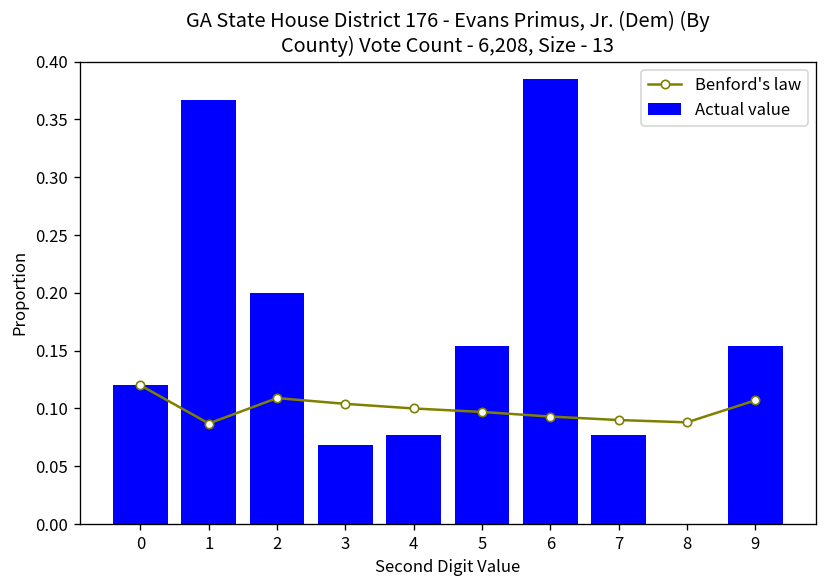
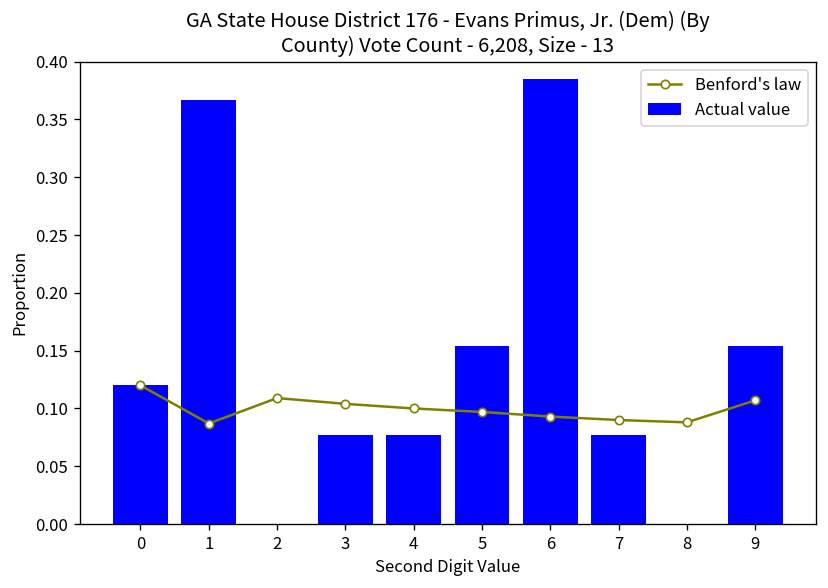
  {
    "Benford's law": {
      "0": 0.12,
      "1": 0.09,
      "2": 0.11,
      "3": 0.10,
      "4": 0.10,
      "5": 0.10,
      "6": 0.09,
      "7": 0.09,
      "8": 0.09,
      "9": 0.11
    },
    "Actual value": {
      "0": 0.12,
      "1": 0.37,
-     "2": 0.2,
-     "3": 0.07,
+     "2": 0.0,
+     "3": 0.08,
      "4": 0.08,
      "5": 0.15,
      "6": 0.39,
      "7": 0.08,
      "8": 0.00,
      "9": 0.15
    }
  }
